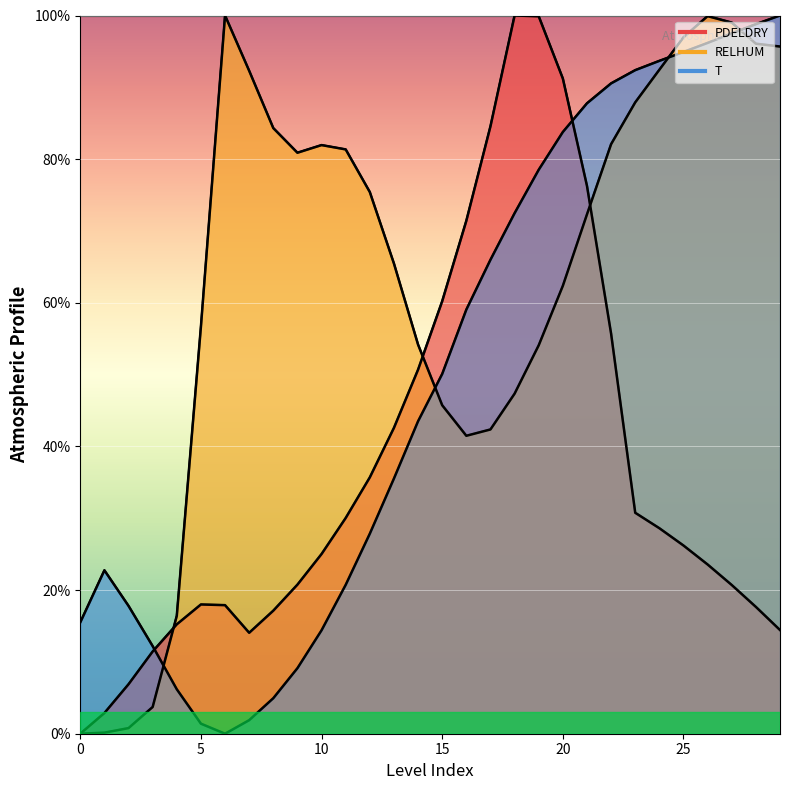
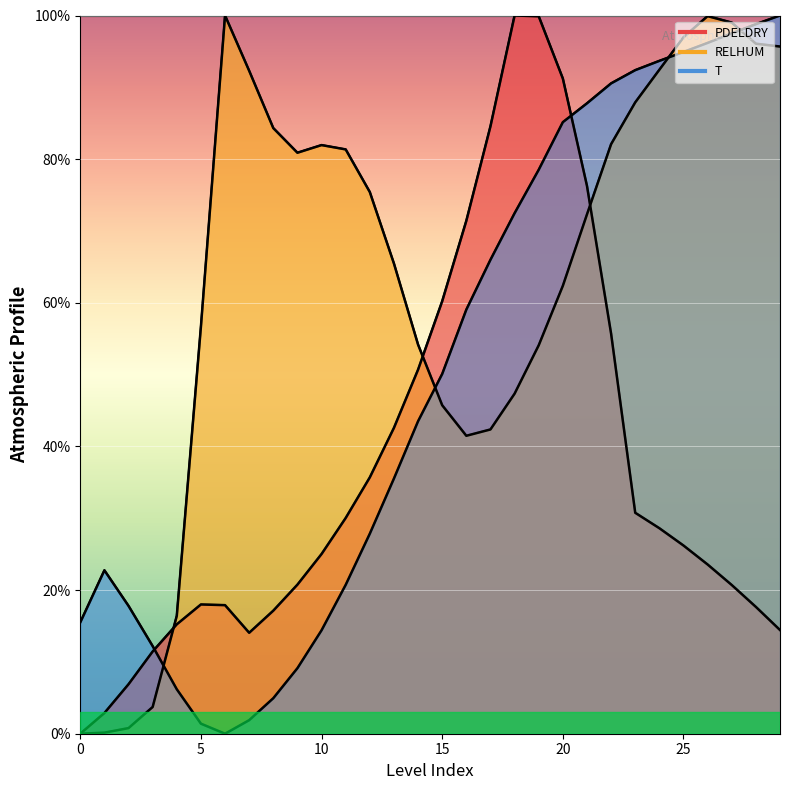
  {
    "T": {
      "0": "16%",
      "10": "14%",
      "15": "50%",
-     "20": "84%"
+     "20": "85%"
    }
  }
